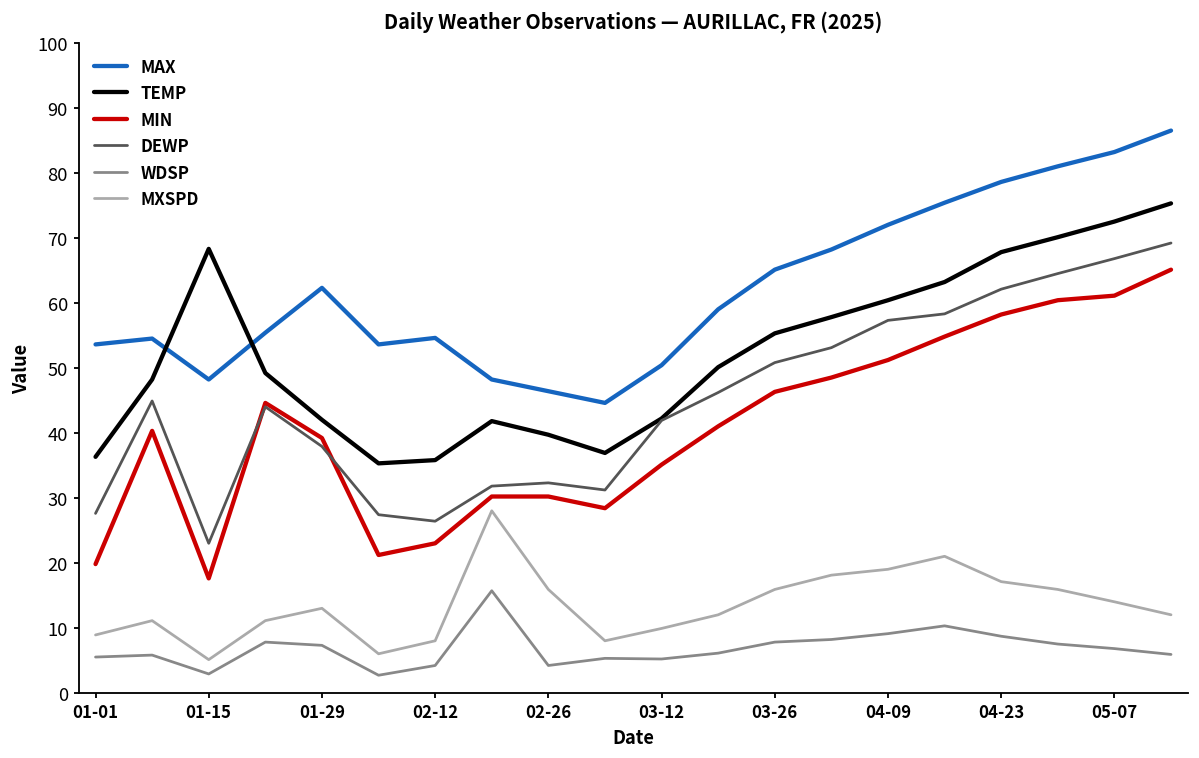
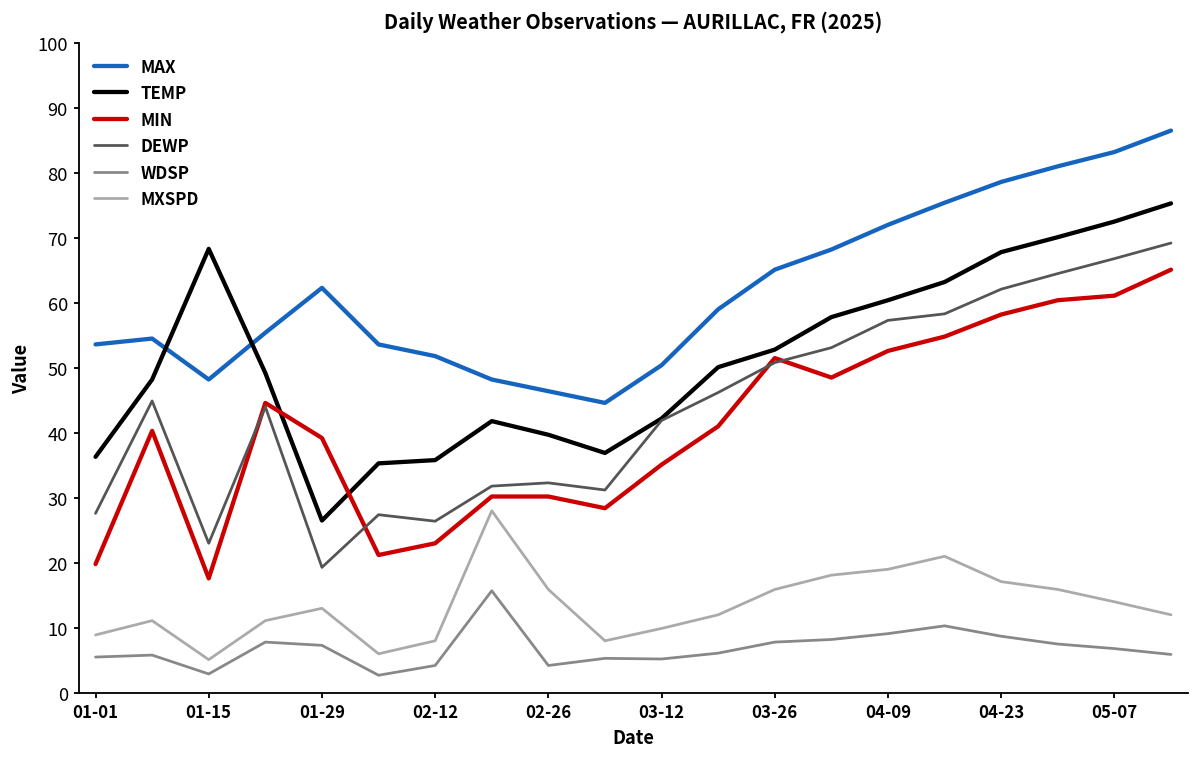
  {
    "MAX": {
      "01-01": 54,
      "01-15": 48,
      "01-29": 62,
-     "02-12": 55,
+     "02-12": 52,
      "02-26": 46,
      "03-12": 50,
      "03-26": 65,
      "04-09": 72,
      "04-23": 79,
      "05-07": 83
    },
    "TEMP": {
      "01-01": 36,
      "01-15": 68,
-     "01-29": 42,
+     "01-29": 27,
      "02-12": 36,
      "02-26": 40,
-     "03-26": 55,
+     "03-26": 53,
      "04-09": 60,
      "04-23": 68,
      "05-07": 73
    },
    "MIN": {
      "01-01": 20,
      "01-15": 18,
      "01-29": 39,
      "02-12": 23,
      "02-26": 30,
      "03-12": 35,
-     "03-26": 46,
-     "04-09": 51,
+     "03-26": 52,
+     "04-09": 53,
      "04-23": 58,
      "05-07": 61
    },
    "DEWP": {
      "01-01": 28,
      "01-15": 23,
-     "01-29": 38,
+     "01-29": 19,
      "02-12": 26,
      "02-26": 32,
      "03-26": 51,
      "04-09": 57,
      "04-23": 62,
      "05-07": 67
    }
  }
